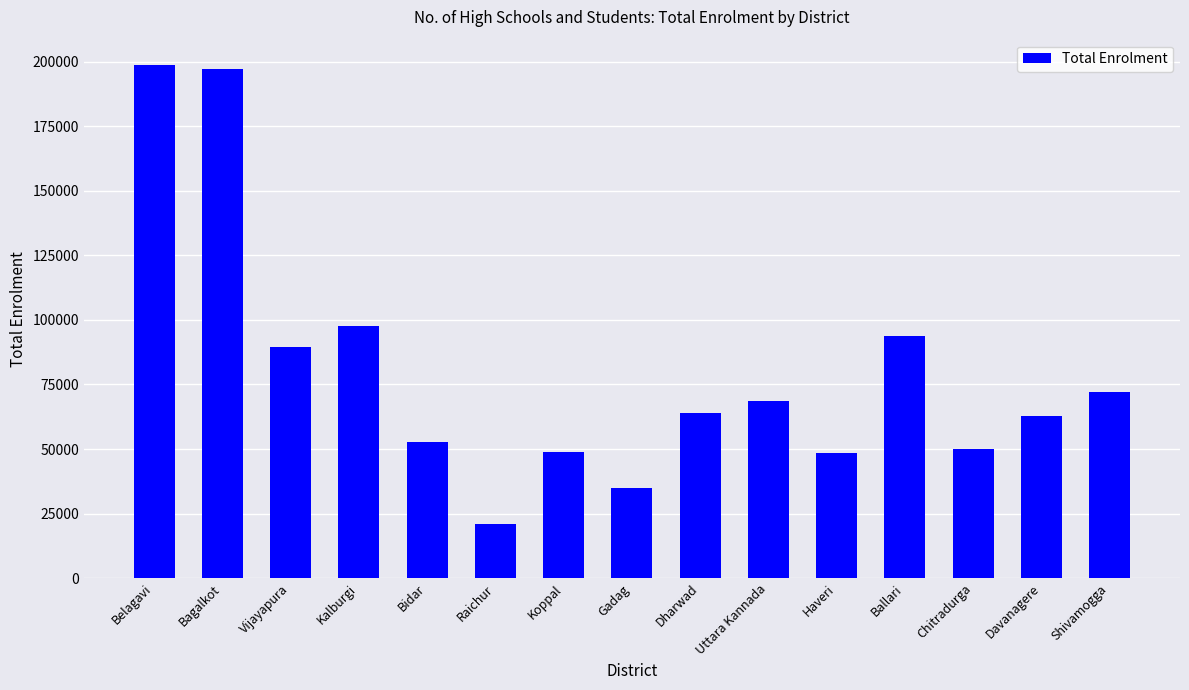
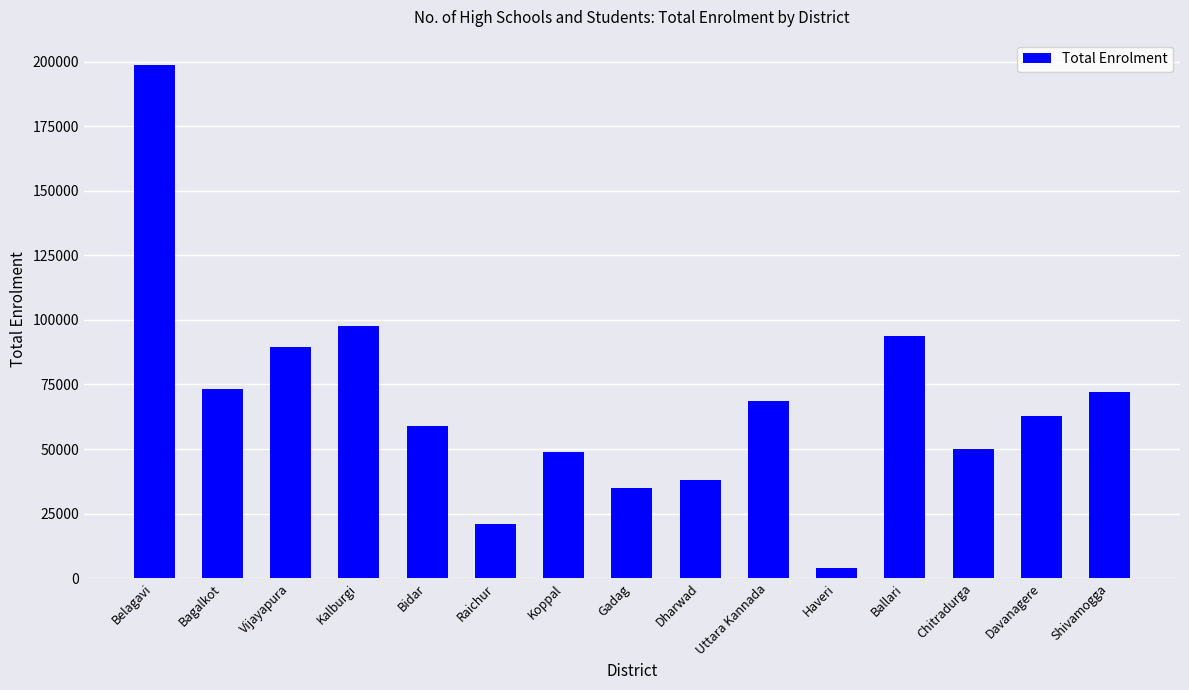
  {
    "Belagavi": 199000,
-   "Bagalkot": 197000,
+   "Bagalkot": 73000,
    "Vijayapura": 90000,
    "Kalburgi": 98000,
-   "Bidar": 53000,
+   "Bidar": 59000,
    "Raichur": 21000,
    "Koppal": 49000,
    "Gadag": 35000,
-   "Dharwad": 64000,
+   "Dharwad": 38000,
    "Uttara Kannada": 69000,
-   "Haveri": 48000,
+   "Haveri": 4000,
    "Ballari": 94000,
    "Chitradurga": 50000,
    "Davanagere": 63000,
    "Shivamogga": 72000
  }
